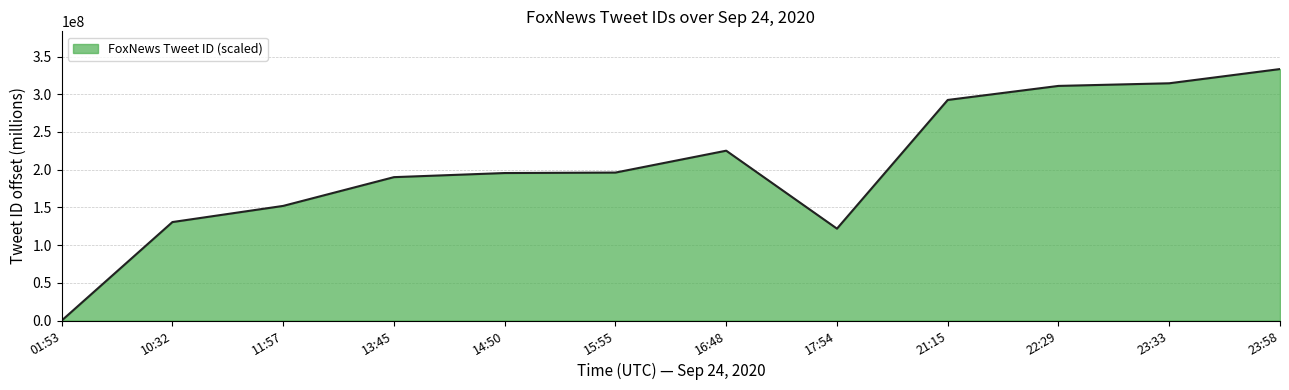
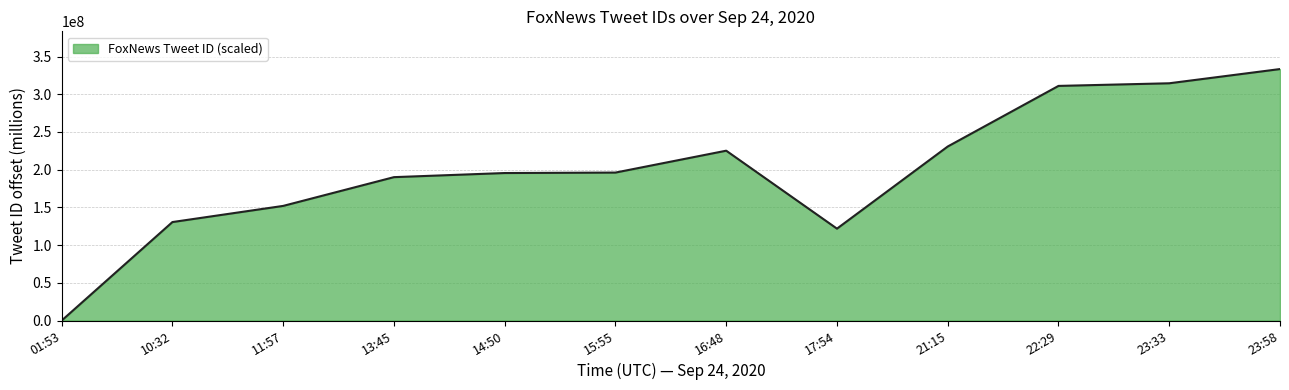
  {
    "01:53": 0,
    "10:32": 130000000,
    "11:57": 150000000,
    "13:45": 190000000,
    "14:50": 200000000,
    "15:55": 200000000,
    "16:48": 230000000,
    "17:54": 120000000,
-   "21:15": 290000000,
+   "21:15": 230000000,
    "22:29": 310000000,
    "23:33": 310000000,
    "23:58": 330000000
  }
